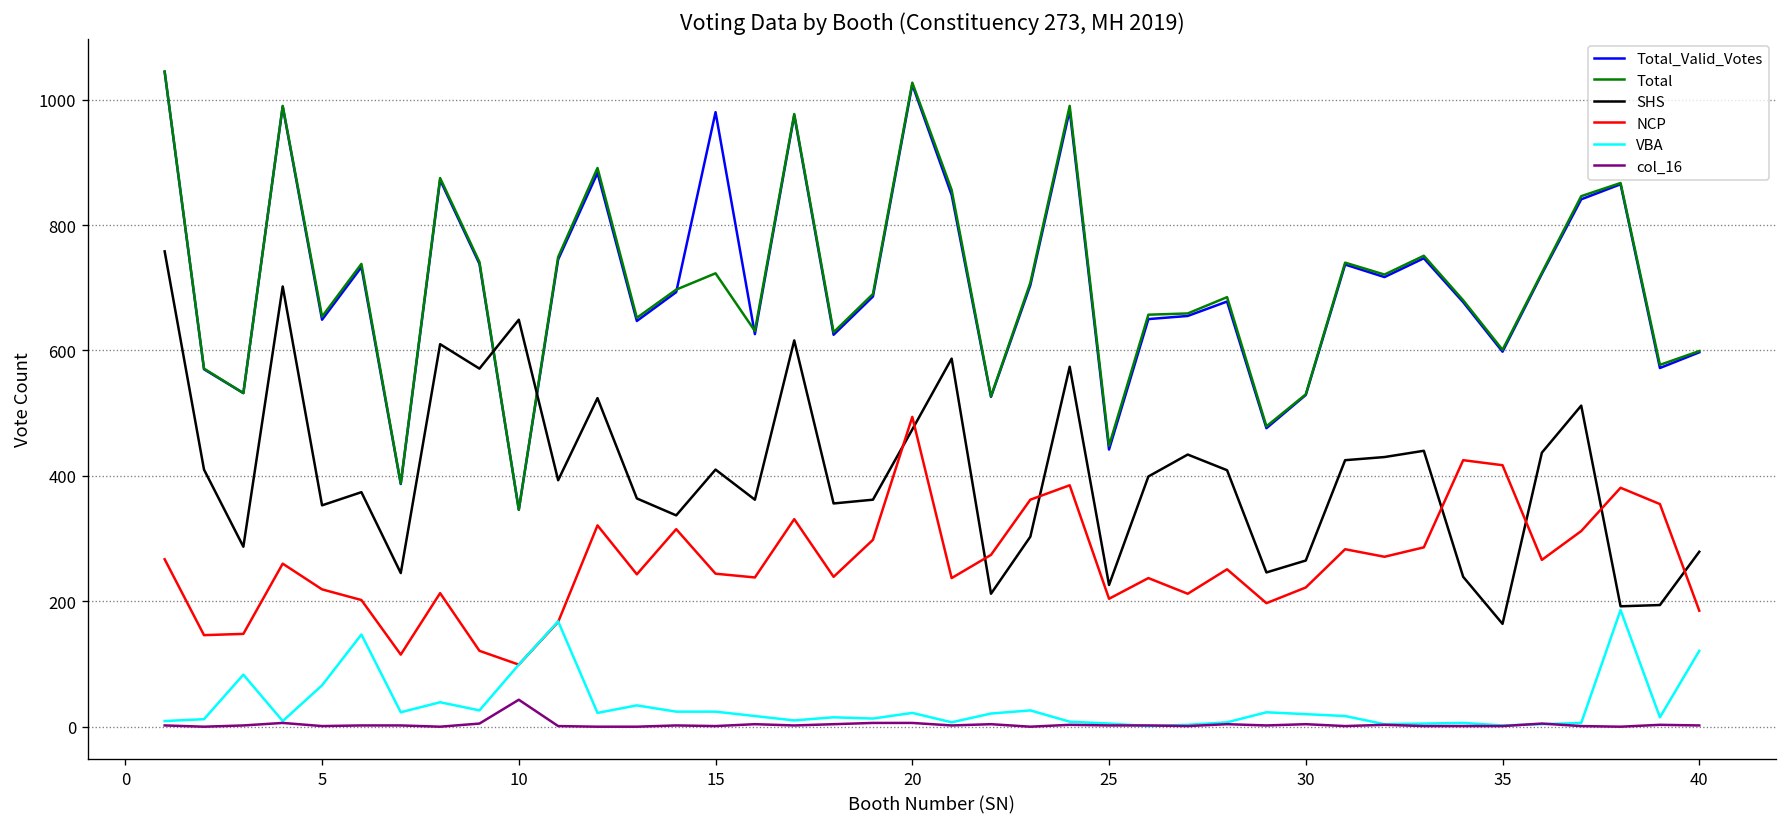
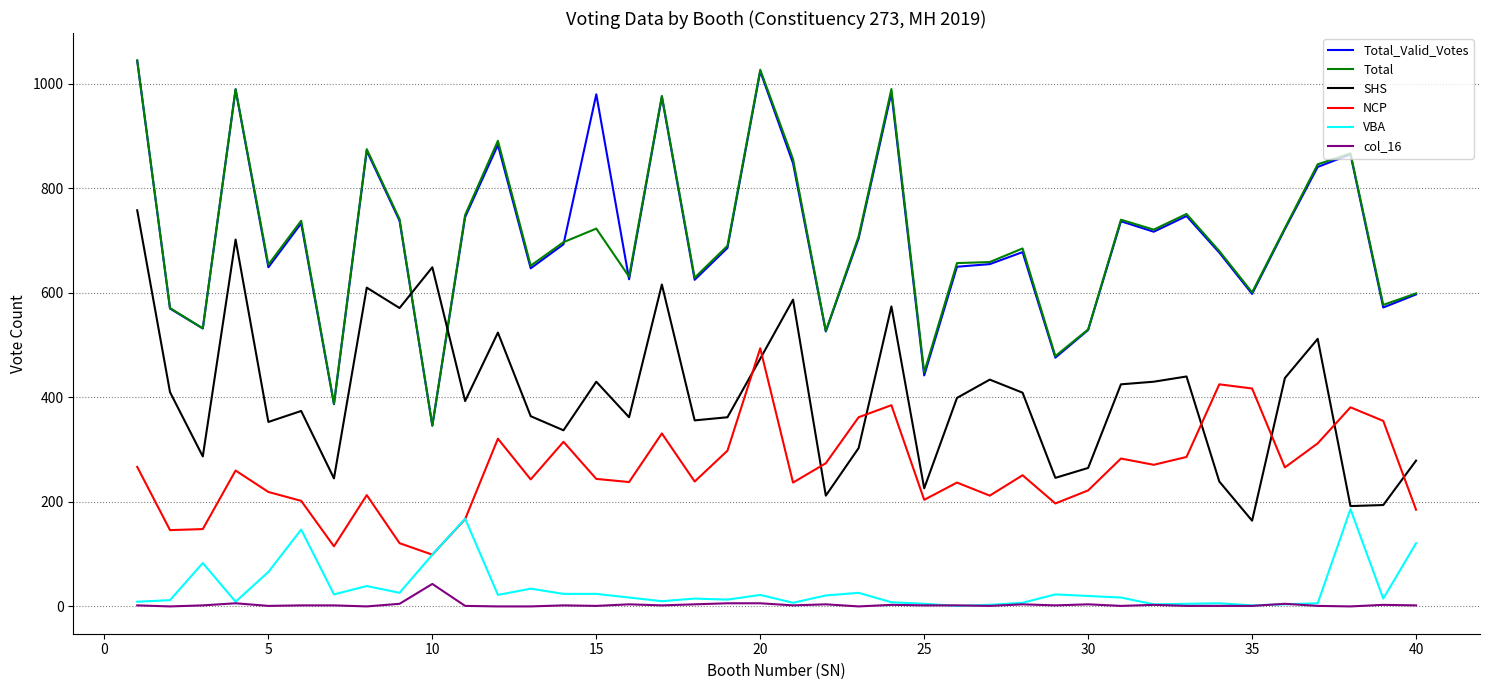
  {
    "Total_Valid_Votes": {
      "5": 650,
      "15": 980,
      "25": 440
    },
    "Total": {
      "5": 650,
      "15": 720,
      "25": 450
    },
    "SHS": {
      "5": 350,
      "10": 650,
-     "15": 410,
+     "15": 430,
      "20": 470,
      "25": 230,
      "30": 270,
      "35": 160,
      "40": 280
    },
    "NCP": {
      "5": 220,
      "15": 240,
      "20": 490,
      "25": 200,
      "30": 220,
      "35": 420,
      "40": 190
    },
    "VBA": {
      "5": 70,
      "15": 20,
      "20": 20,
      "30": 20,
      "40": 120
    },
    "col_16": {
      "5": 0,
      "10": 40,
      "15": 0,
      "20": 10,
      "30": 0,
      "40": 0
    }
  }
